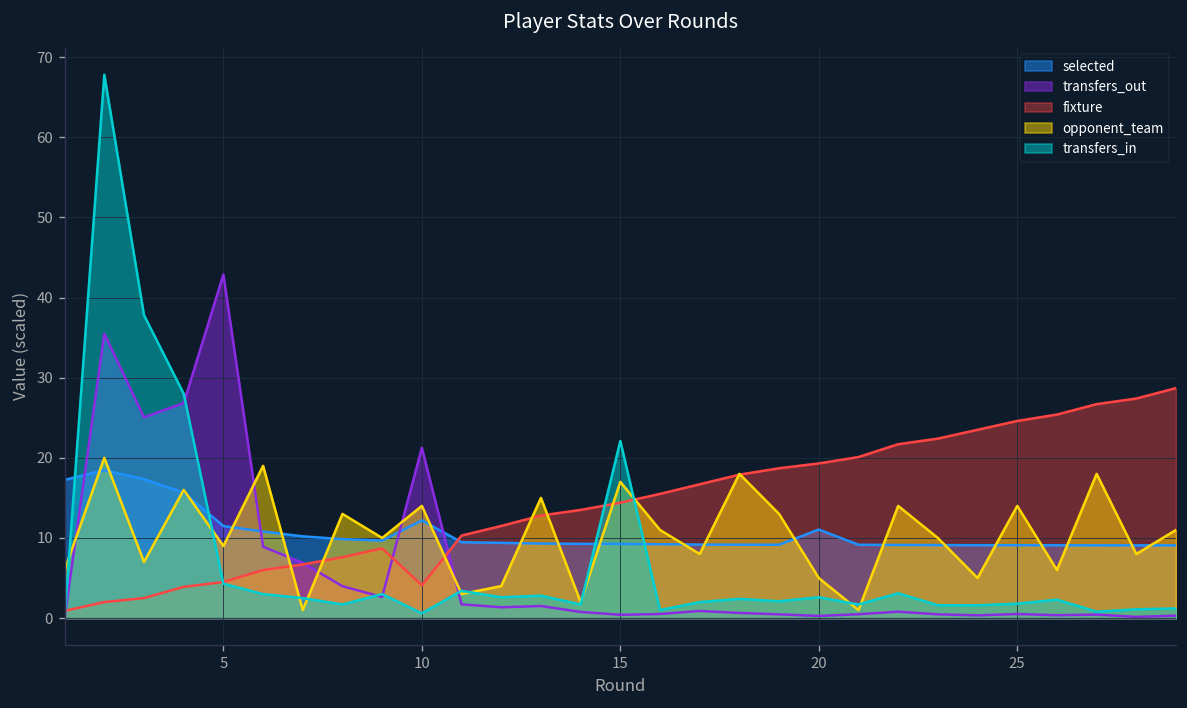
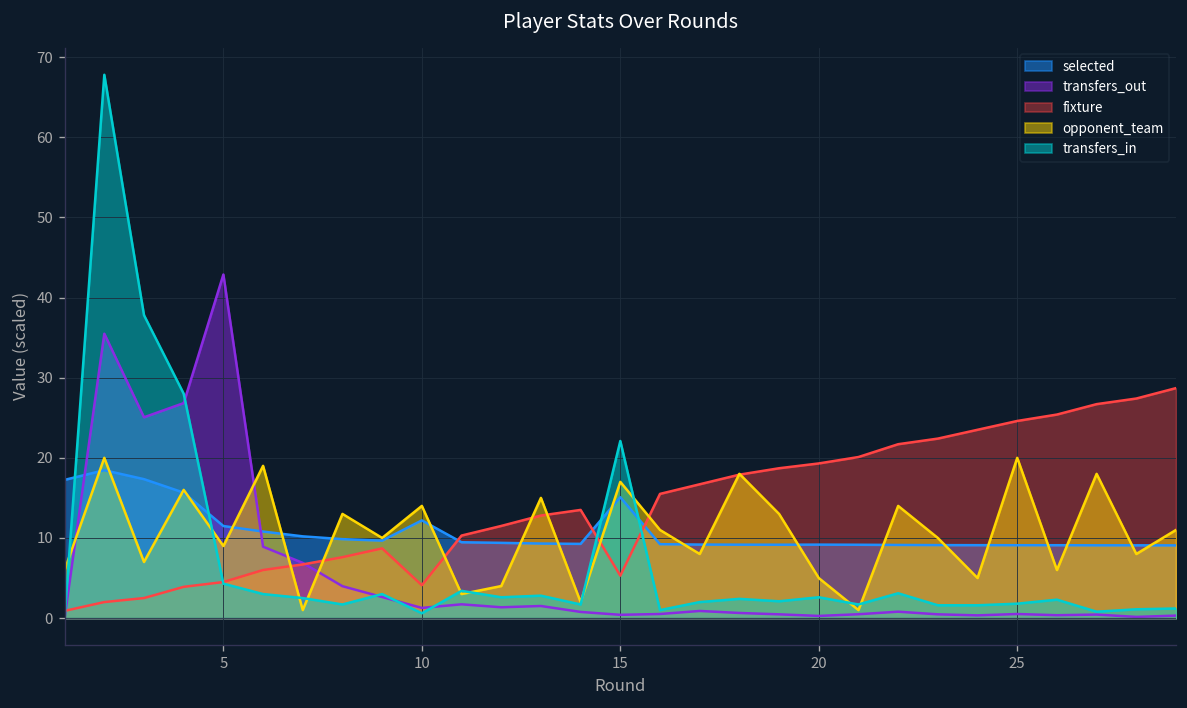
  {
    "selected": {
      "5": 11,
      "10": 12,
-     "15": 9,
-     "20": 11,
+     "15": 15,
+     "20": 9,
      "25": 9
    },
    "transfers_out": {
      "5": 43,
-     "10": 21,
+     "10": 1,
      "15": 0,
      "20": 0,
      "25": 1
    },
    "fixture": {
      "10": 4,
-     "15": 14,
+     "15": 5,
      "20": 19,
      "25": 25
    },
    "opponent_team": {
      "5": 9,
      "10": 14,
      "15": 17,
      "20": 5,
-     "25": 14
+     "25": 20
    },
    "transfers_in": {
      "10": 1,
      "15": 22,
      "20": 3,
      "25": 2
    }
  }
